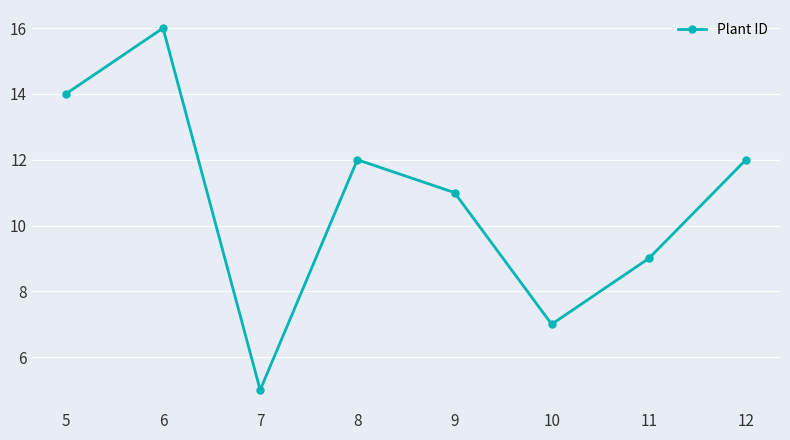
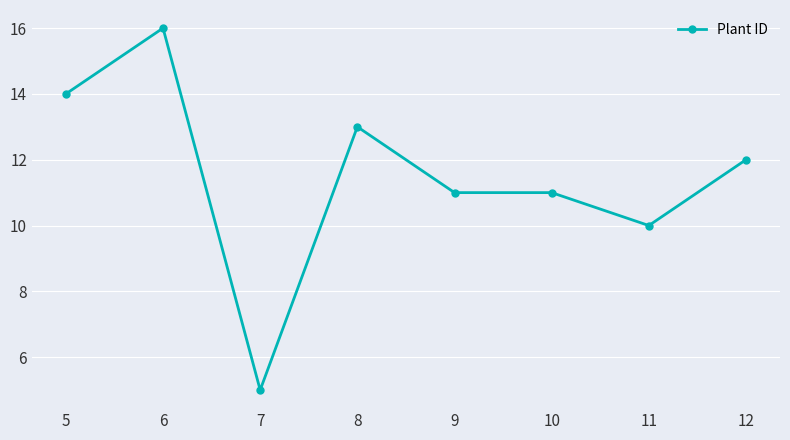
  {
    "5": 14,
    "6": 16,
    "7": 5,
-   "8": 12,
+   "8": 13,
    "9": 11,
-   "10": 7,
-   "11": 9,
+   "10": 11,
+   "11": 10,
    "12": 12
  }
